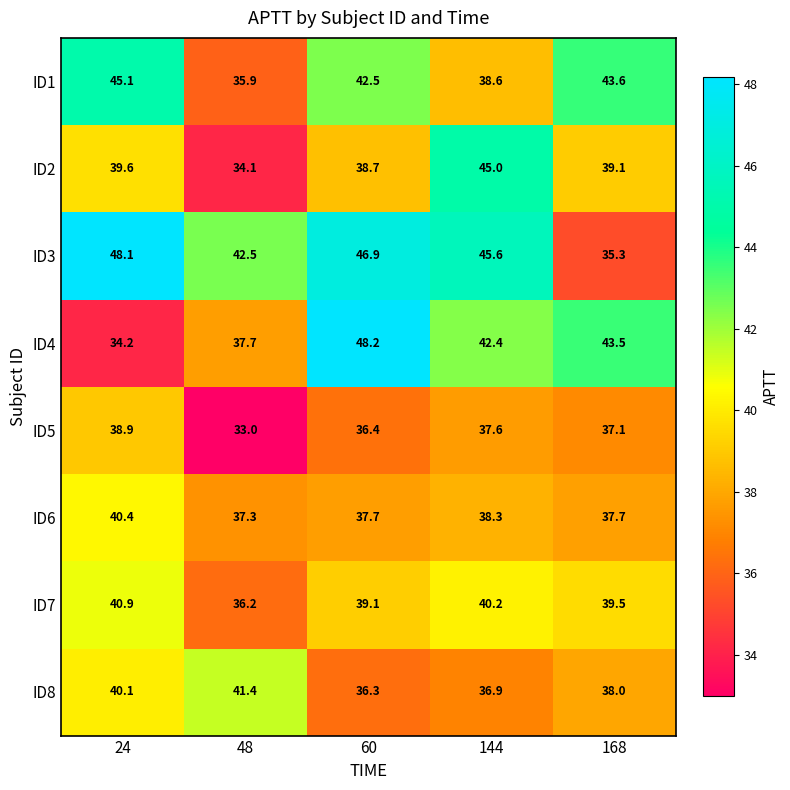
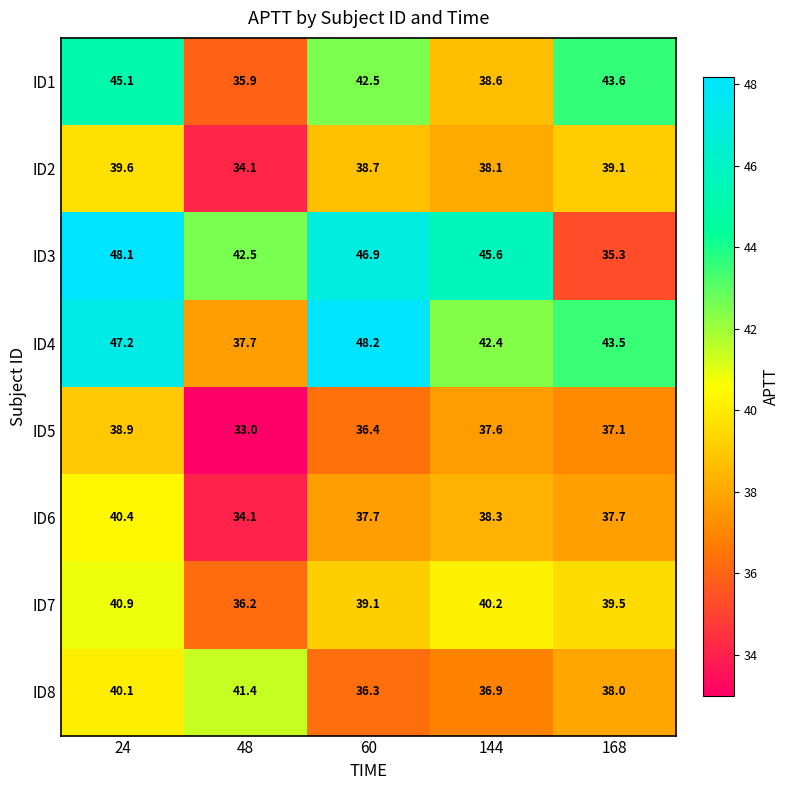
  {
    "ID1": {
      "24": 45.1,
      "48": 35.9,
      "60": 42.5,
      "144": 38.6,
      "168": 43.6
    },
    "ID2": {
      "24": 39.6,
      "48": 34.1,
      "60": 38.7,
-     "144": 45.0,
+     "144": 38.1,
      "168": 39.1
    },
    "ID3": {
      "24": 48.1,
      "48": 42.5,
      "60": 46.9,
      "144": 45.6,
      "168": 35.3
    },
    "ID4": {
-     "24": 34.2,
+     "24": 47.2,
      "48": 37.7,
      "60": 48.2,
      "144": 42.4,
      "168": 43.5
    },
    "ID5": {
      "24": 38.9,
      "48": 33.0,
      "60": 36.4,
      "144": 37.6,
      "168": 37.1
    },
    "ID6": {
      "24": 40.4,
-     "48": 37.3,
+     "48": 34.1,
      "60": 37.7,
      "144": 38.3,
      "168": 37.7
    },
    "ID7": {
      "24": 40.9,
      "48": 36.2,
      "60": 39.1,
      "144": 40.2,
      "168": 39.5
    },
    "ID8": {
      "24": 40.1,
      "48": 41.4,
      "60": 36.3,
      "144": 36.9,
      "168": 38.0
    }
  }
